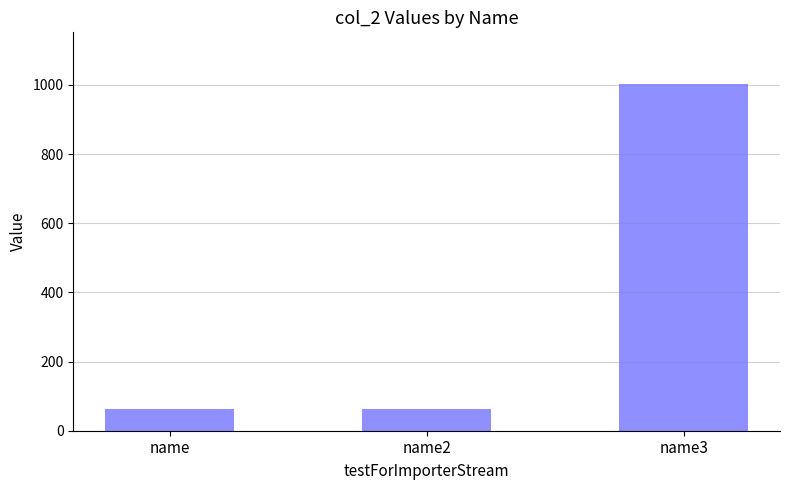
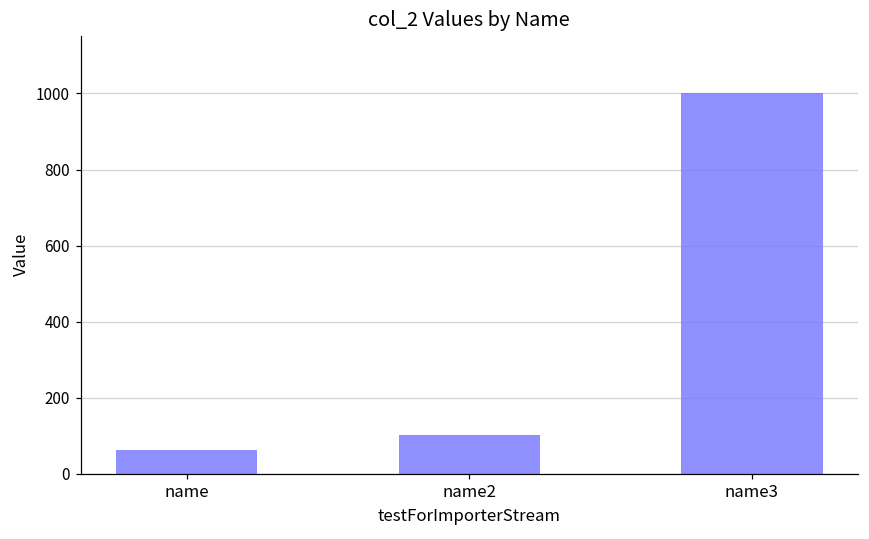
  {
    "name": 60,
-   "name2": 60,
+   "name2": 100,
    "name3": 1000
  }
